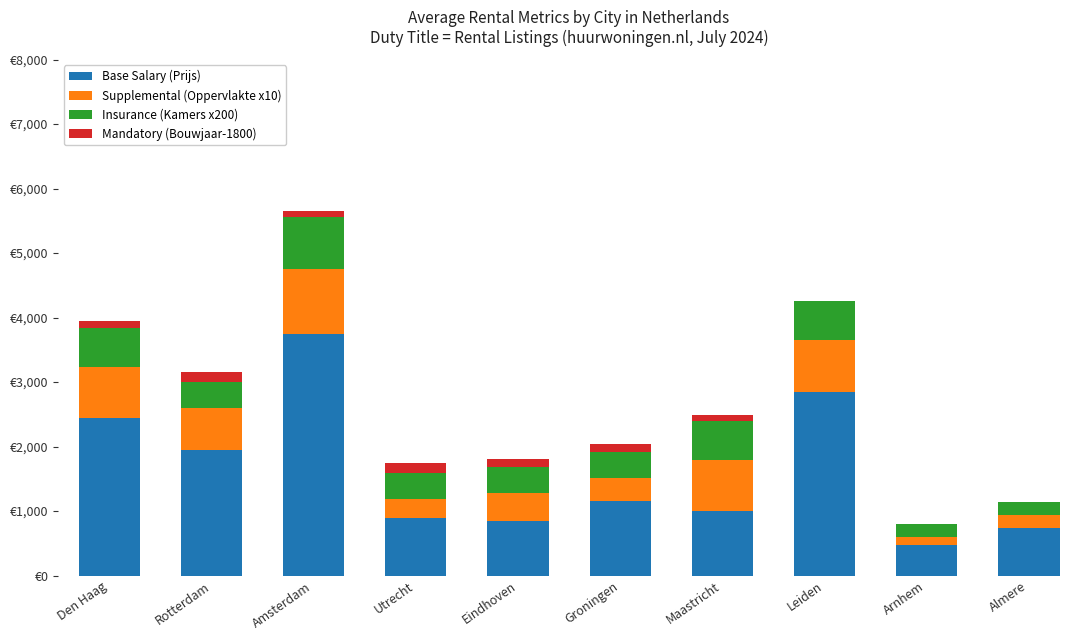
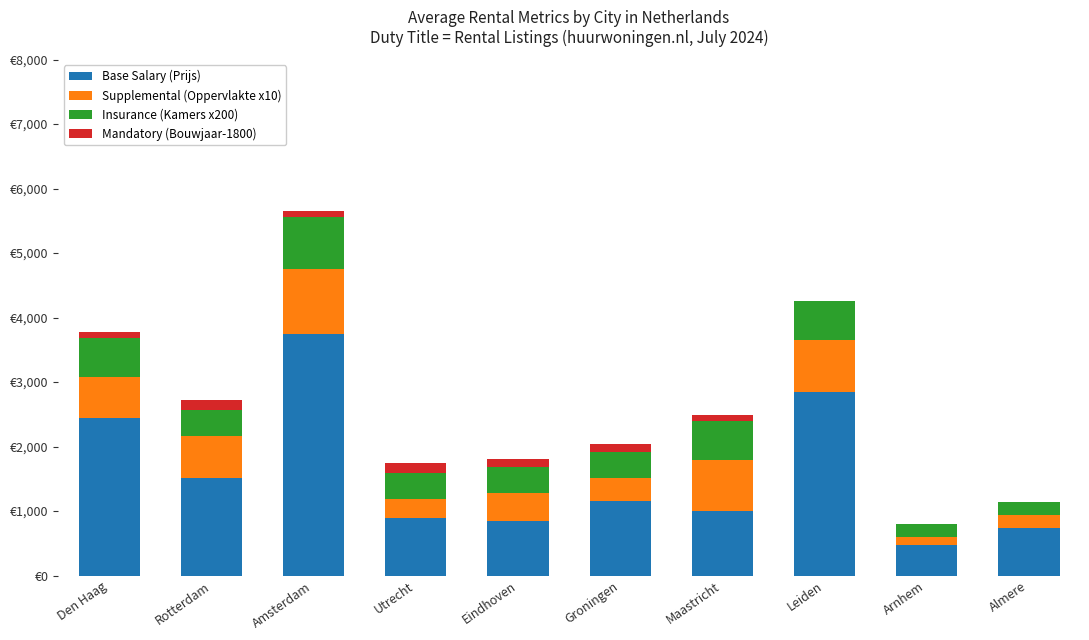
  {
    "Base Salary (Prijs)": {
      "Den Haag": "€2,500",
-     "Rotterdam": "€2,000",
+     "Rotterdam": "€1,500",
      "Amsterdam": "€3,800",
      "Utrecht": "€900",
      "Eindhoven": "€900",
      "Groningen": "€1,200",
      "Maastricht": "€1,000",
      "Leiden": "€2,900",
      "Arnhem": "€500",
      "Almere": "€700"
    },
    "Supplemental (Oppervlakte x10)": {
-     "Den Haag": "€800",
+     "Den Haag": "€600",
      "Rotterdam": "€700",
      "Amsterdam": "€1,000",
      "Utrecht": "€300",
      "Eindhoven": "€400",
      "Groningen": "€400",
      "Maastricht": "€800",
      "Leiden": "€800",
      "Arnhem": "€100",
      "Almere": "€200"
    },
    "Insurance (Kamers x200)": {
      "Den Haag": "€600",
      "Rotterdam": "€400",
      "Amsterdam": "€800",
      "Utrecht": "€400",
      "Eindhoven": "€400",
      "Groningen": "€400",
      "Maastricht": "€600",
      "Leiden": "€600",
      "Arnhem": "€200",
      "Almere": "€200"
    },
    "Mandatory (Bouwjaar-1800)": {
      "Den Haag": "€100",
      "Rotterdam": "€200",
      "Amsterdam": "€100",
      "Utrecht": "€200",
      "Eindhoven": "€100",
      "Groningen": "€100",
      "Maastricht": "€100",
      "Leiden": "€0",
      "Arnhem": "€0",
      "Almere": "€0"
    }
  }
